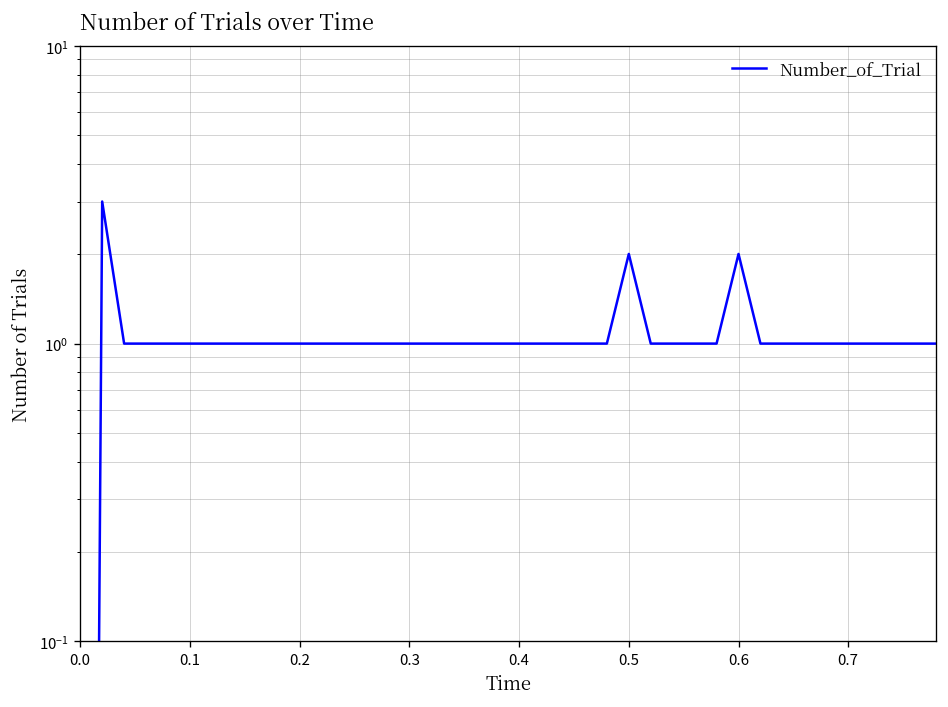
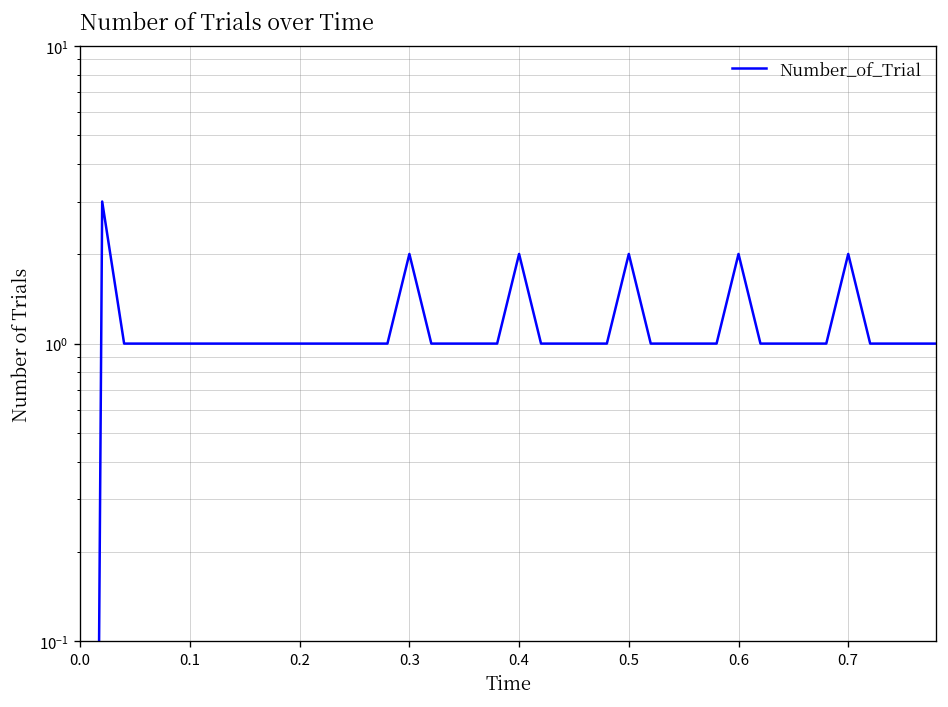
  {
    "0.1": 1.00,
    "0.2": 1.00,
-   "0.3": 1.00,
-   "0.4": 1.00,
+   "0.3": 2.0,
+   "0.4": 2.0,
    "0.5": 2.0,
    "0.6": 2.0,
-   "0.7": 1.00
+   "0.7": 2.0
  }
